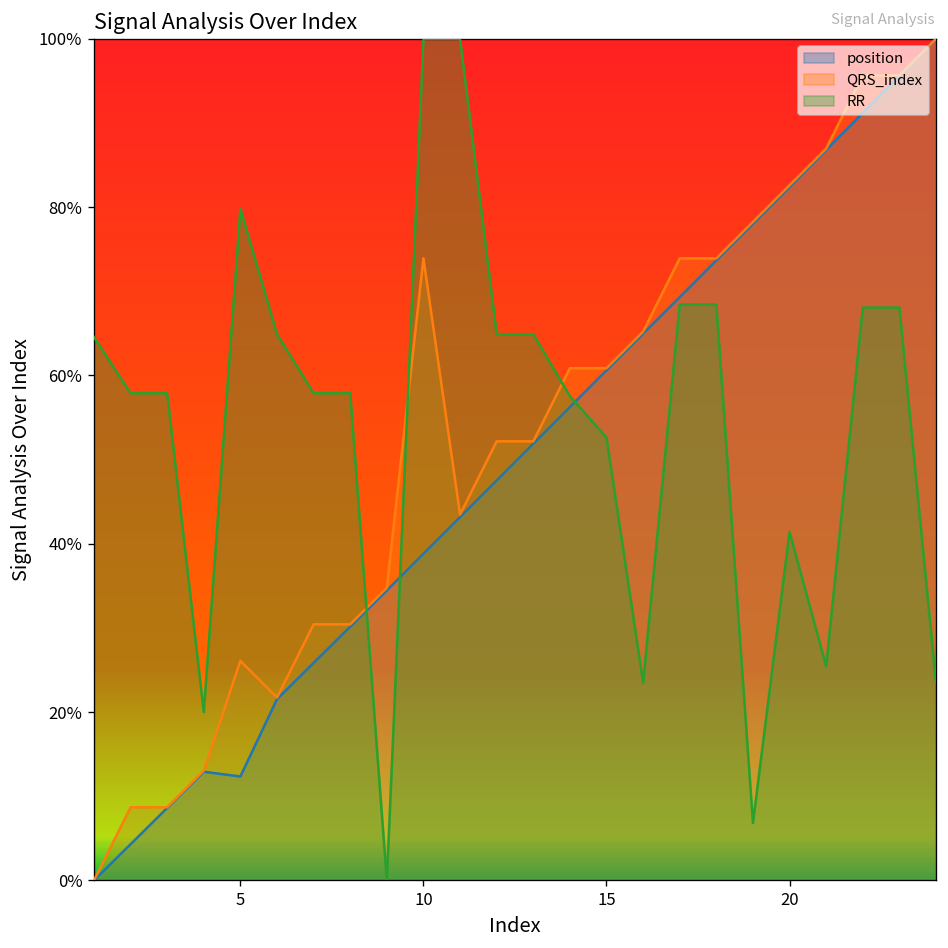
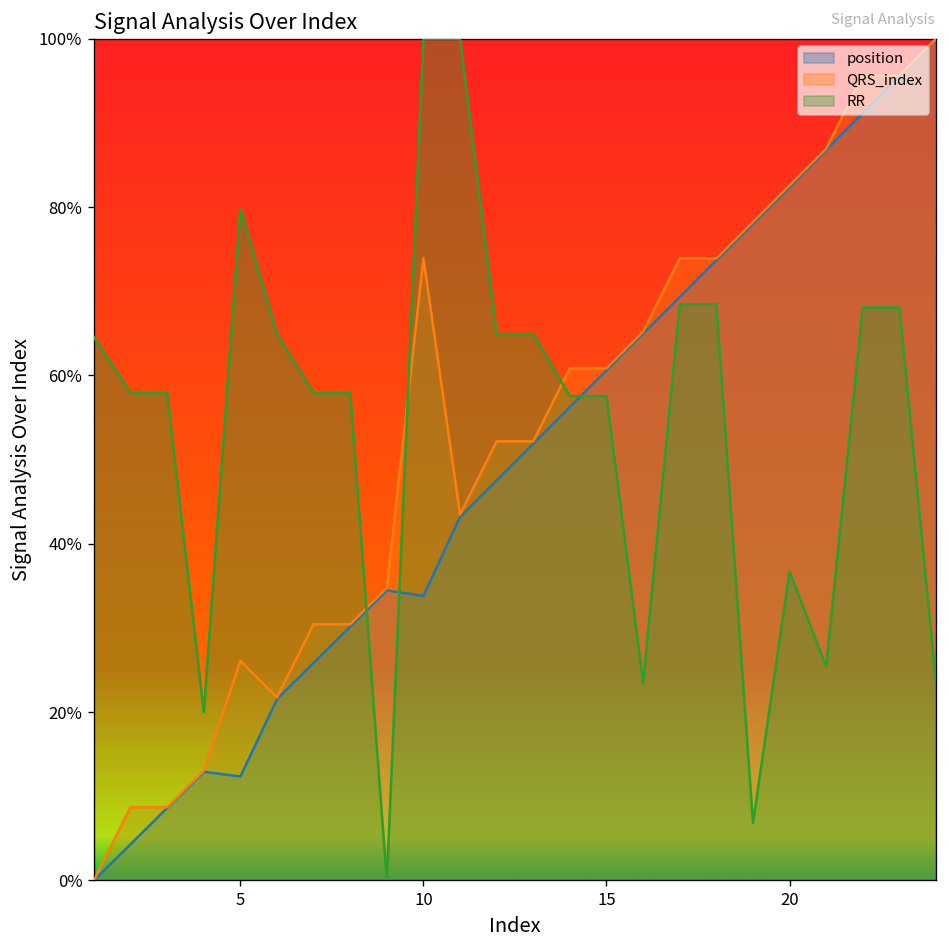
  {
    "position": {
      "5": "12%",
-     "10": "39%"
+     "10": "34%"
    },
    "QRS_index": {
      "5": "26%",
      "10": "74%"
    },
    "RR": {
      "5": "80%",
      "10": "100%",
-     "15": "53%",
-     "20": "41%"
+     "15": "58%",
+     "20": "37%"
    }
  }
